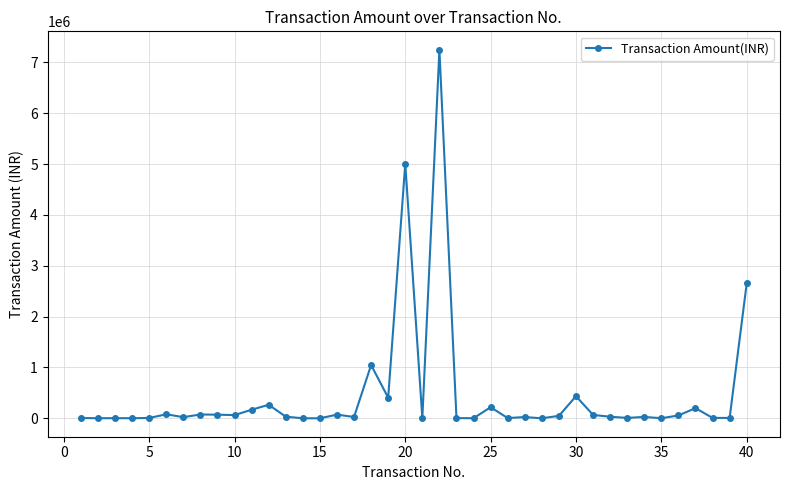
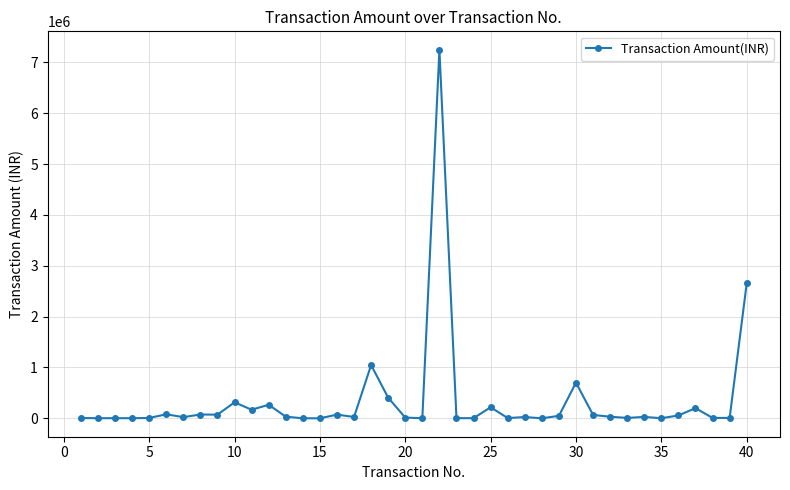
  {
    "5": 0,
-   "10": 100000,
+   "10": 300000,
    "15": 0,
-   "20": 5000000,
+   "20": 0,
    "25": 200000,
-   "30": 400000,
+   "30": 700000,
    "35": 0,
    "40": 2700000
  }
